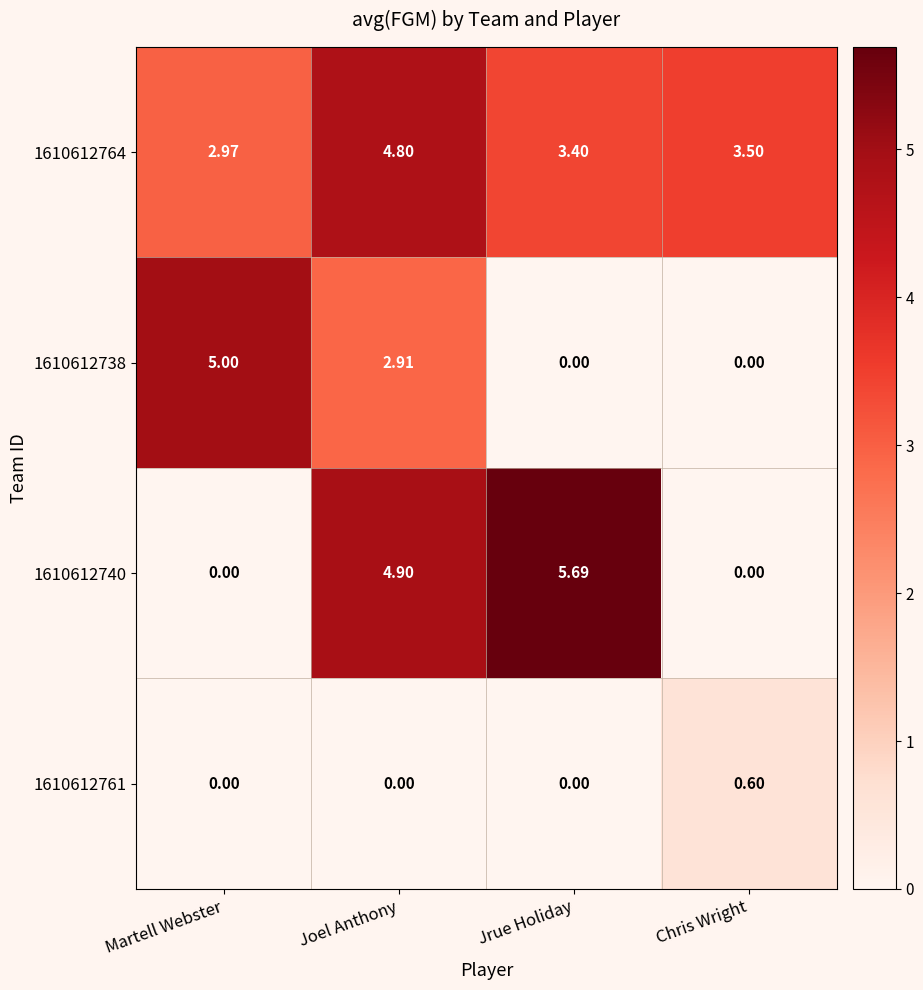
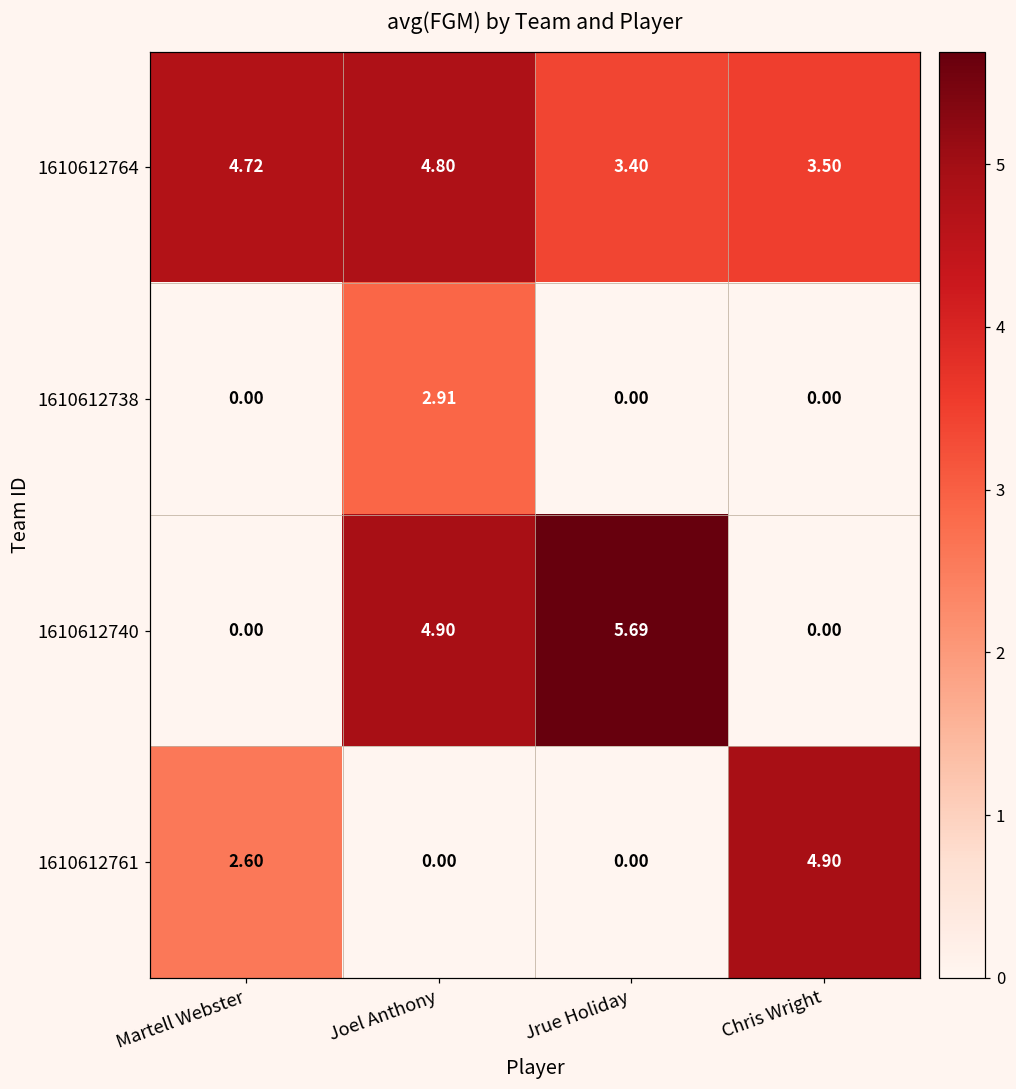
  {
    "1610612764": {
-     "Martell Webster": 2.97,
+     "Martell Webster": 4.72,
      "Joel Anthony": 4.80,
      "Jrue Holiday": 3.40,
      "Chris Wright": 3.50
    },
    "1610612738": {
-     "Martell Webster": 5.00,
+     "Martell Webster": 0.00,
      "Joel Anthony": 2.91,
      "Jrue Holiday": 0.00,
      "Chris Wright": 0.00
    },
    "1610612740": {
      "Martell Webster": 0.00,
      "Joel Anthony": 4.90,
      "Jrue Holiday": 5.69,
      "Chris Wright": 0.00
    },
    "1610612761": {
-     "Martell Webster": 0.00,
+     "Martell Webster": 2.60,
      "Joel Anthony": 0.00,
      "Jrue Holiday": 0.00,
-     "Chris Wright": 0.60
+     "Chris Wright": 4.90
    }
  }
